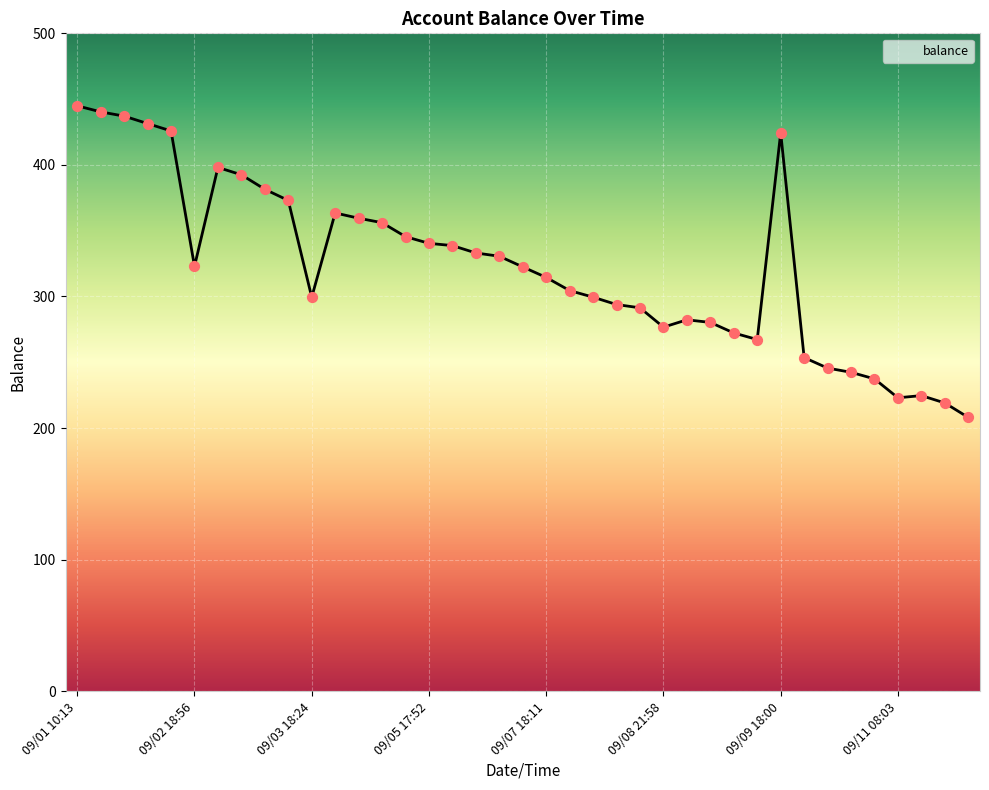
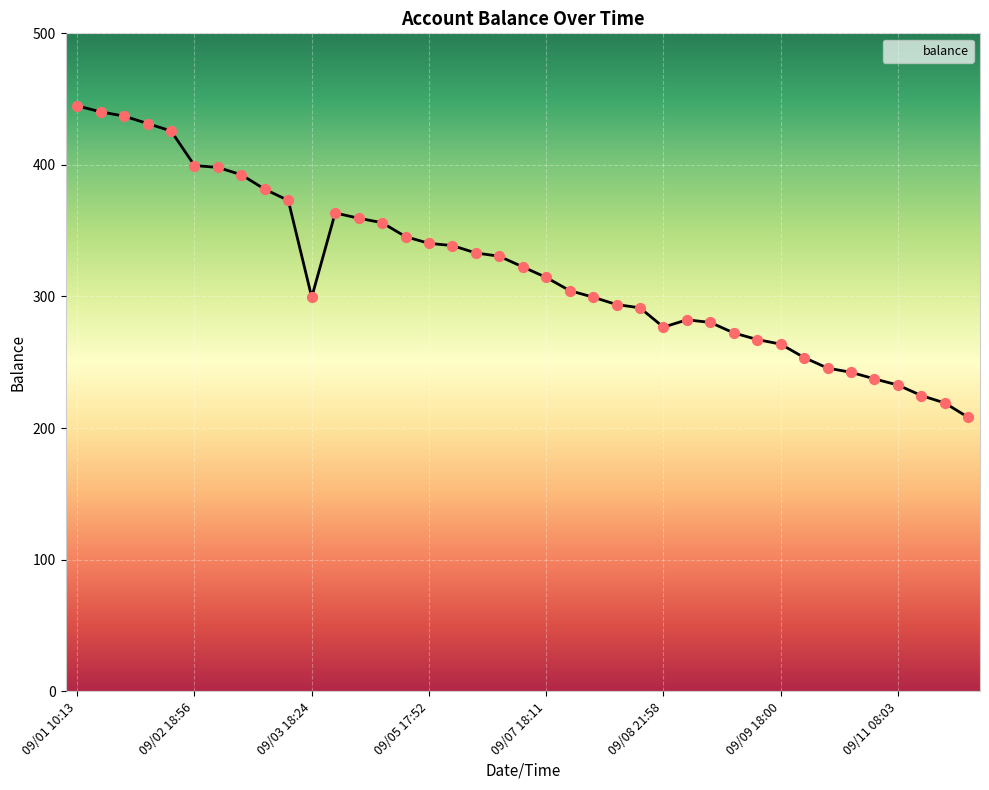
  {
    "09/01 10:13": 445,
-   "09/02 18:56": 323,
+   "09/02 18:56": 400,
    "09/03 18:24": 299,
    "09/05 17:52": 340,
    "09/07 18:11": 314,
    "09/08 21:58": 277,
-   "09/09 18:00": 424,
-   "09/11 08:03": 223
+   "09/09 18:00": 264,
+   "09/11 08:03": 233
  }
